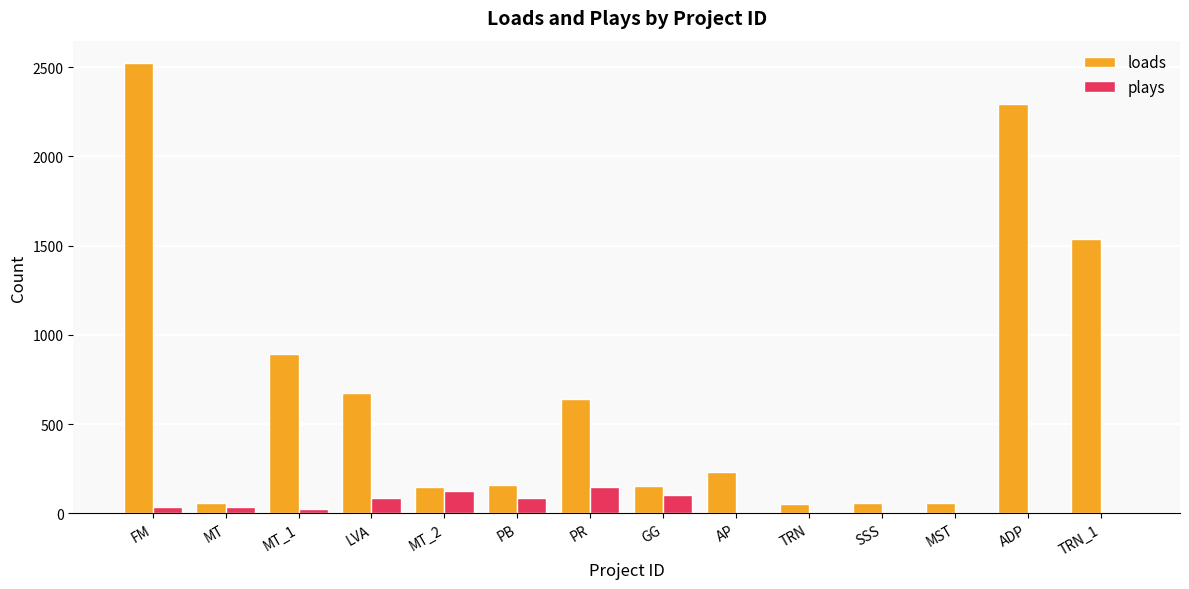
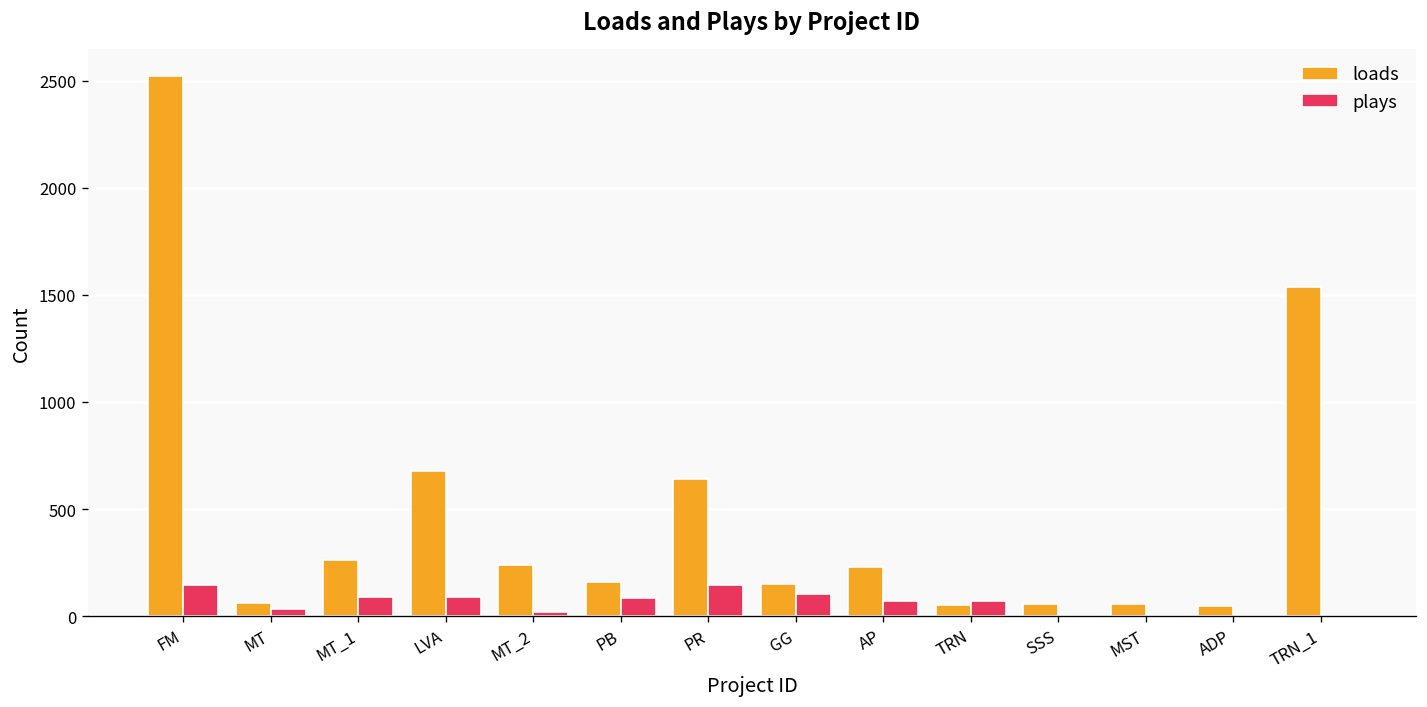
  {
    "loads": {
      "FM": 2520,
      "MT": 60,
-     "MT_1": 890,
+     "MT_1": 260,
      "LVA": 680,
-     "MT_2": 150,
+     "MT_2": 240,
      "PB": 160,
      "PR": 640,
      "GG": 150,
      "AP": 230,
      "TRN": 50,
      "SSS": 60,
      "MST": 60,
-     "ADP": 2290,
+     "ADP": 50,
      "TRN_1": 1530
    },
    "plays": {
-     "FM": 40,
+     "FM": 140,
      "MT": 30,
-     "MT_1": 30,
+     "MT_1": 90,
      "LVA": 90,
-     "MT_2": 130,
+     "MT_2": 20,
      "PB": 80,
      "PR": 150,
      "GG": 100,
-     "AP": 0,
-     "TRN": 0,
+     "AP": 70,
+     "TRN": 70,
      "ADP": 0,
      "TRN_1": 0
    }
  }
